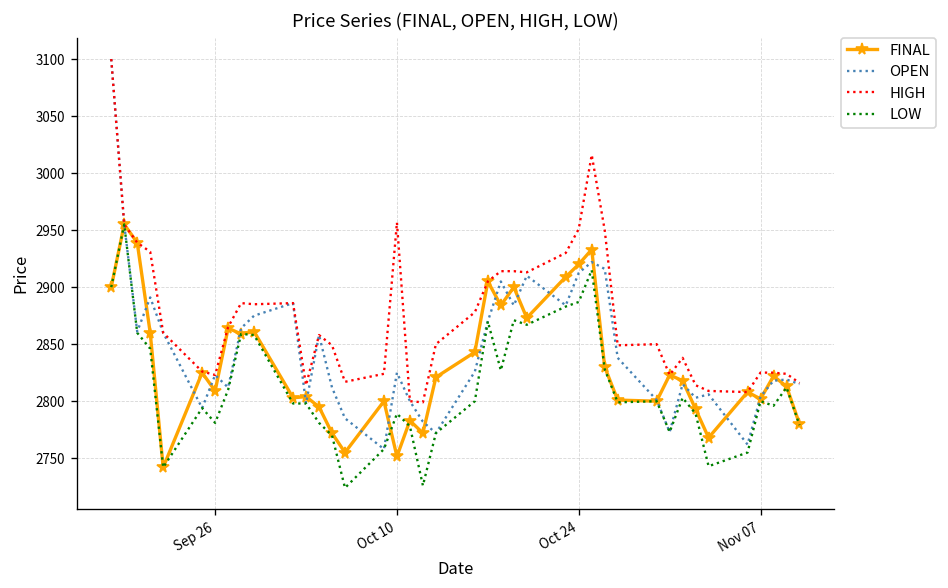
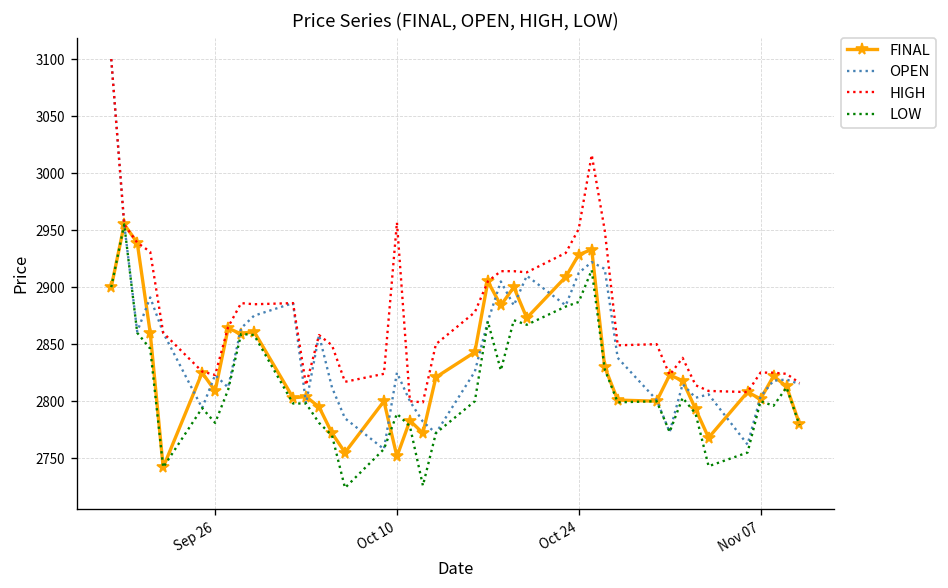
  {
    "FINAL": {
      "Sep 26": 2810,
      "Oct 10": 2750,
-     "Oct 24": 2920
+     "Oct 24": 2930
    },
    "OPEN": {
      "Oct 10": 2830,
      "Oct 24": 2910
    },
    "HIGH": {
      "Oct 10": 2960,
      "Oct 24": 2950,
      "Nov 07": 2830
    },
    "LOW": {
      "Sep 26": 2780,
      "Oct 10": 2790,
      "Oct 24": 2890
    }
  }
